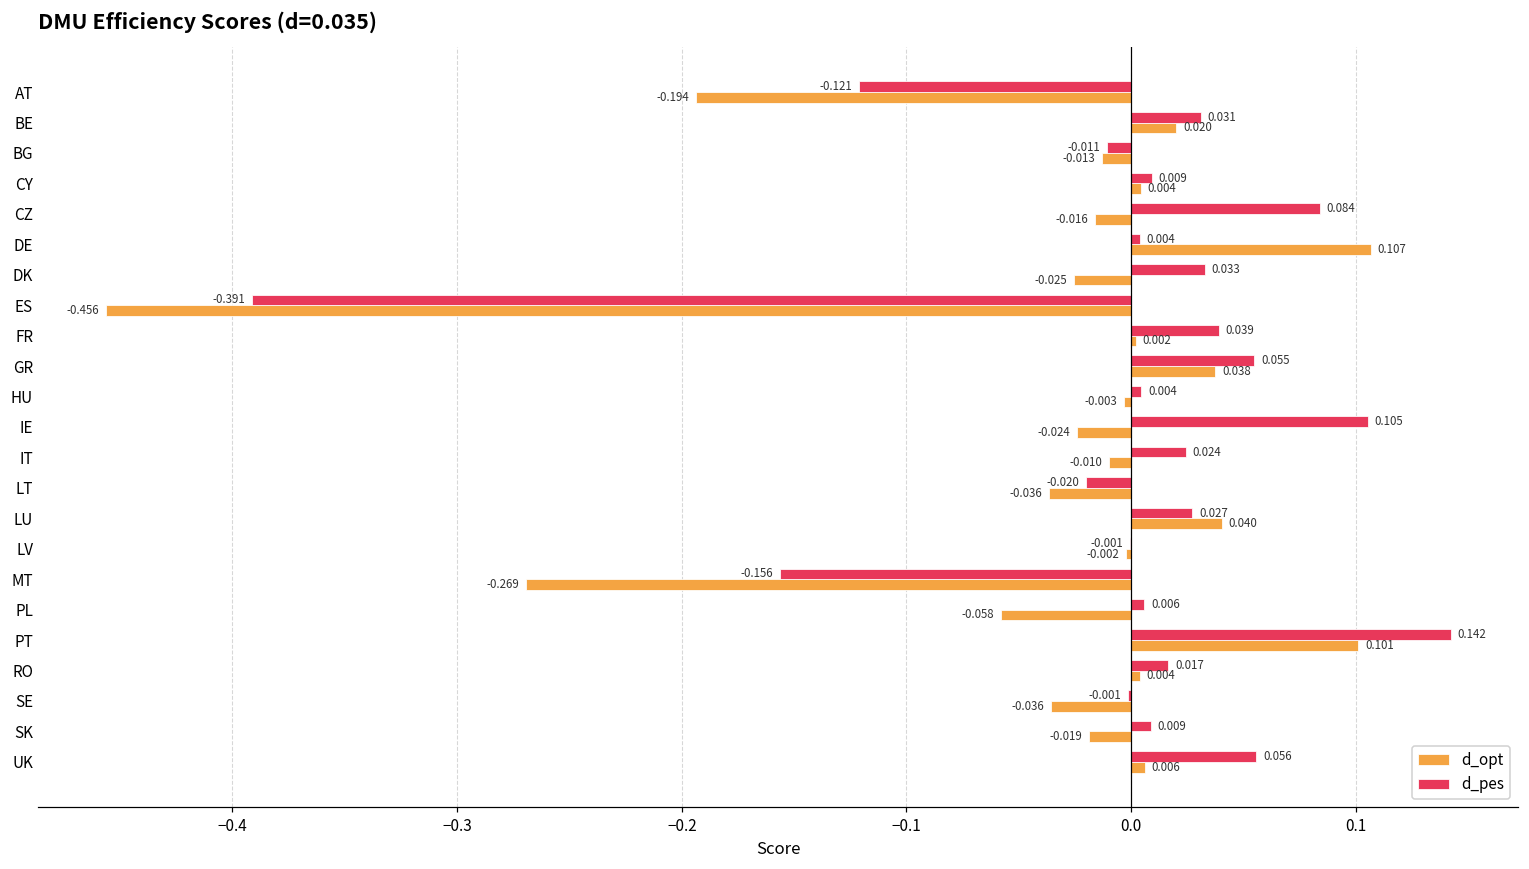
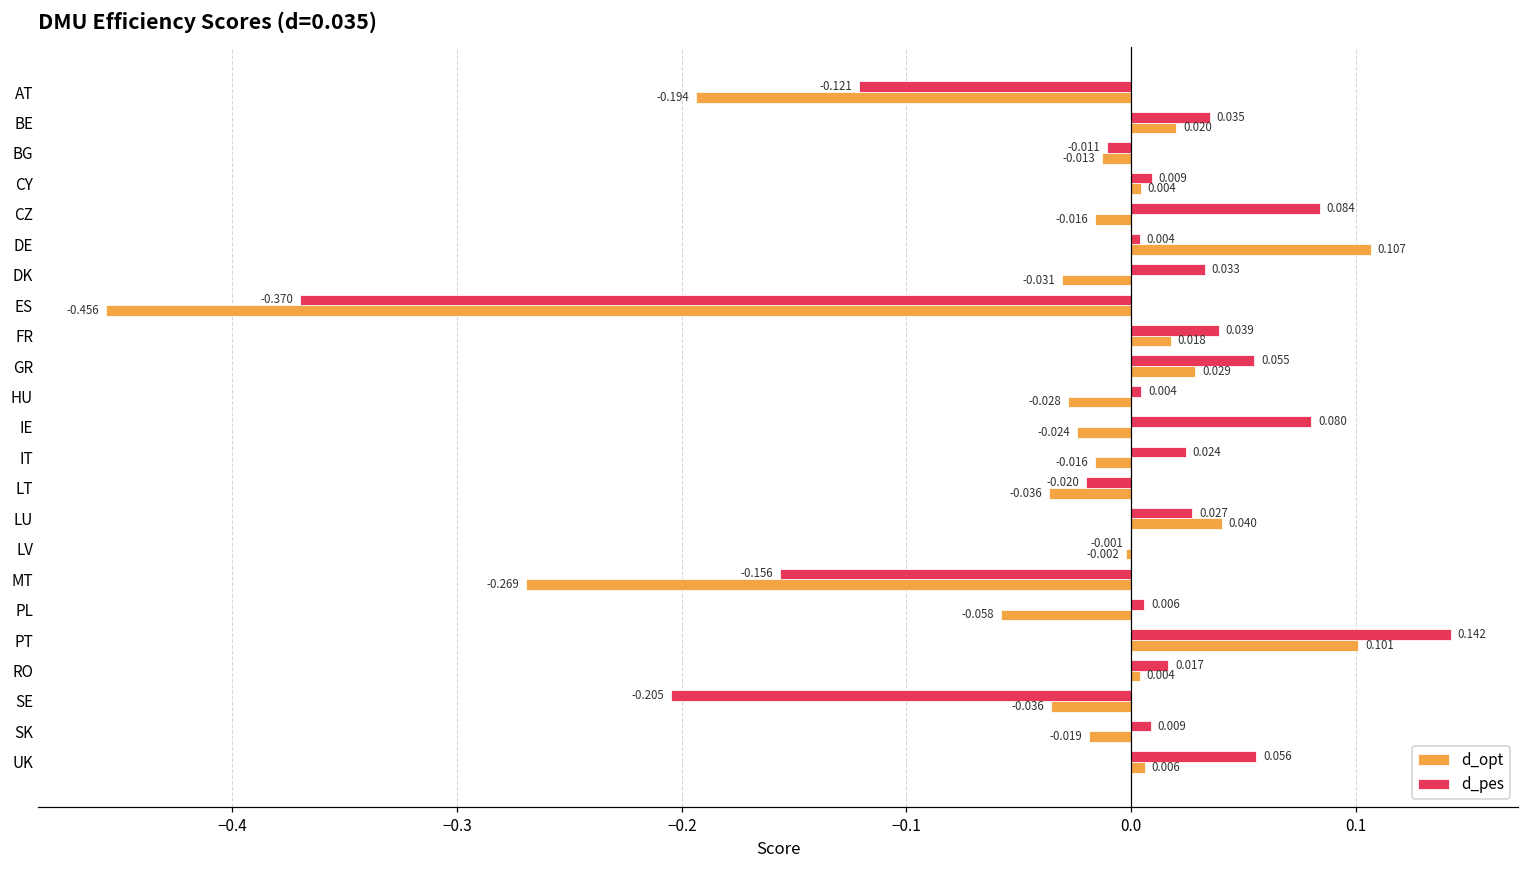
  {
    "d_opt": {
      "AT": -0.194,
      "BE": 0.020,
      "BG": -0.013,
      "CY": 0.004,
      "CZ": -0.016,
      "DE": 0.107,
-     "DK": -0.025,
+     "DK": -0.031,
      "ES": -0.456,
-     "FR": 0.002,
-     "GR": 0.038,
-     "HU": -0.003,
+     "FR": 0.018,
+     "GR": 0.029,
+     "HU": -0.028,
      "IE": -0.024,
-     "IT": -0.010,
+     "IT": -0.016,
      "LT": -0.036,
      "LU": 0.040,
      "LV": -0.002,
      "MT": -0.269,
      "PL": -0.058,
      "PT": 0.101,
      "RO": 0.004,
      "SE": -0.036,
      "SK": -0.019,
      "UK": 0.006
    },
    "d_pes": {
      "AT": -0.121,
-     "BE": 0.031,
+     "BE": 0.035,
      "BG": -0.011,
      "CY": 0.009,
      "CZ": 0.084,
      "DE": 0.004,
      "DK": 0.033,
-     "ES": -0.391,
+     "ES": -0.370,
      "FR": 0.039,
      "GR": 0.055,
      "HU": 0.004,
-     "IE": 0.105,
+     "IE": 0.080,
      "IT": 0.024,
      "LT": -0.020,
      "LU": 0.027,
      "LV": -0.001,
      "MT": -0.156,
      "PL": 0.006,
      "PT": 0.142,
      "RO": 0.017,
-     "SE": -0.001,
+     "SE": -0.205,
      "SK": 0.009,
      "UK": 0.056
    }
  }
